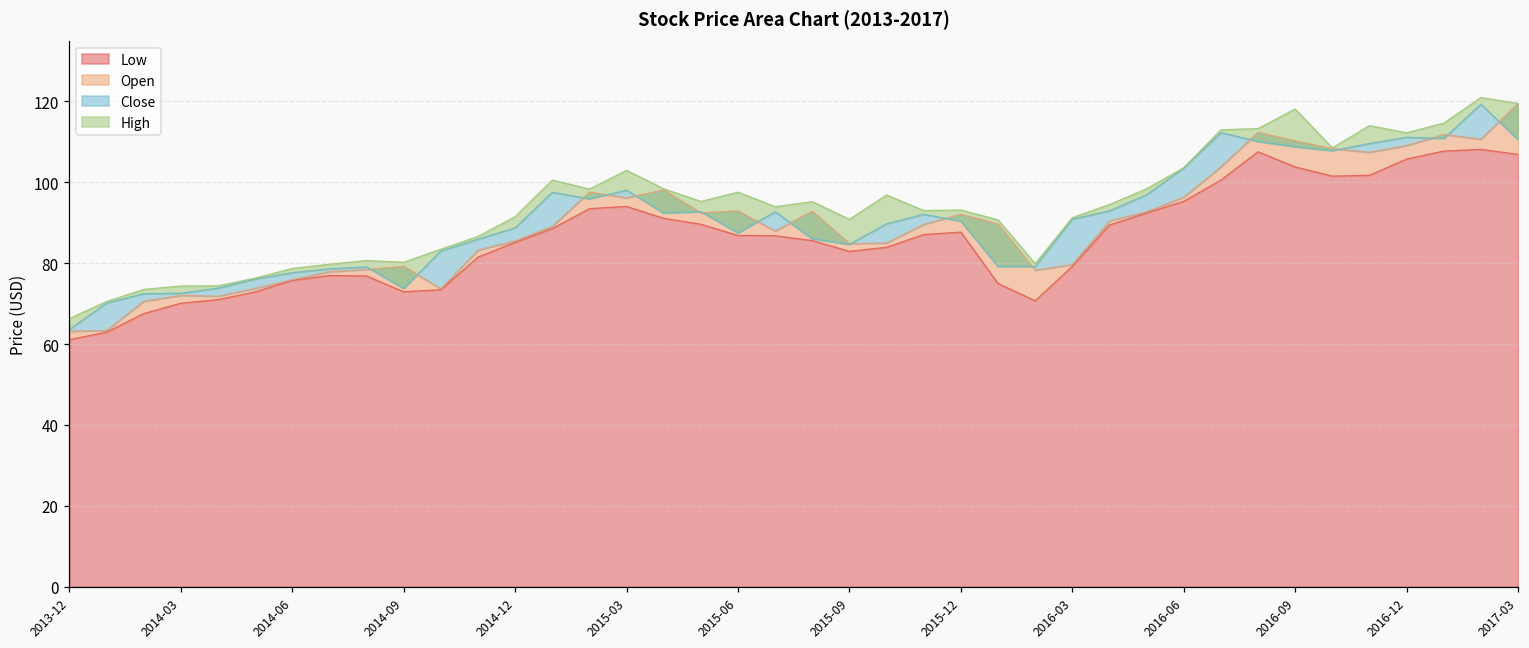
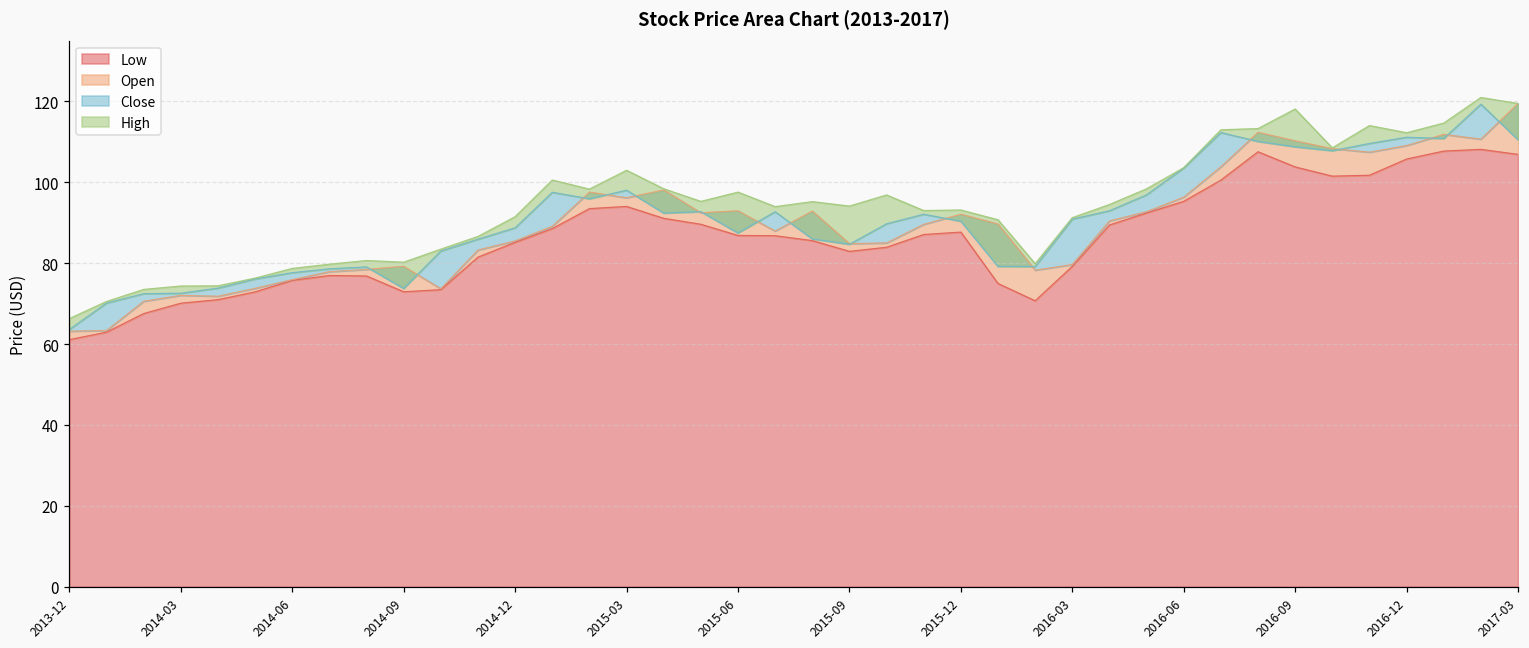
  {
    "High": {
      "2013-12": 66,
      "2014-03": 74,
      "2014-06": 79,
      "2014-09": 80,
      "2014-12": 91,
      "2015-03": 103,
      "2015-06": 98,
-     "2015-09": 91,
+     "2015-09": 94,
      "2015-12": 93,
      "2016-09": 118,
      "2016-12": 112
    }
  }
